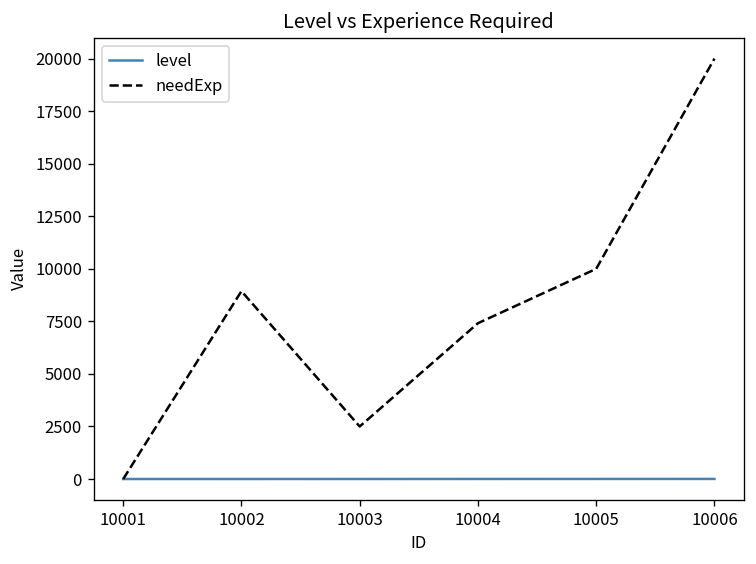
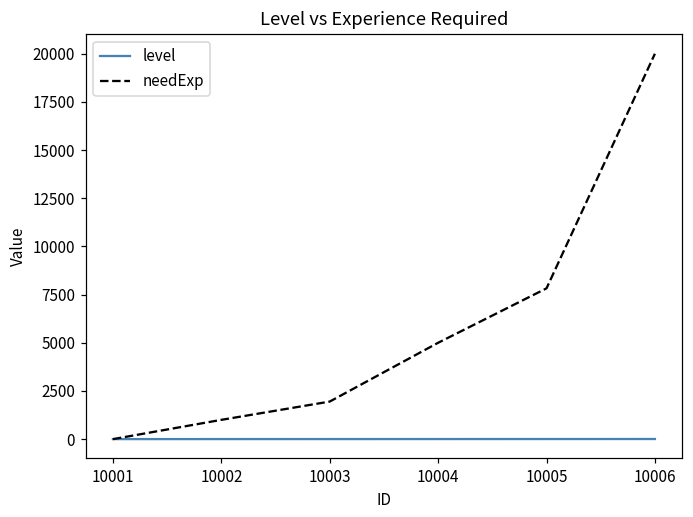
  {
    "level": {
      "10002": 0,
      "10003": 0,
      "10004": 0,
      "10005": 0,
      "10006": 0
    },
    "needExp": {
-     "10002": 8900,
-     "10003": 2500,
-     "10004": 7400,
-     "10005": 10000,
+     "10002": 1000,
+     "10003": 1900,
+     "10004": 5000,
+     "10005": 7800,
      "10006": 20000
    }
  }
